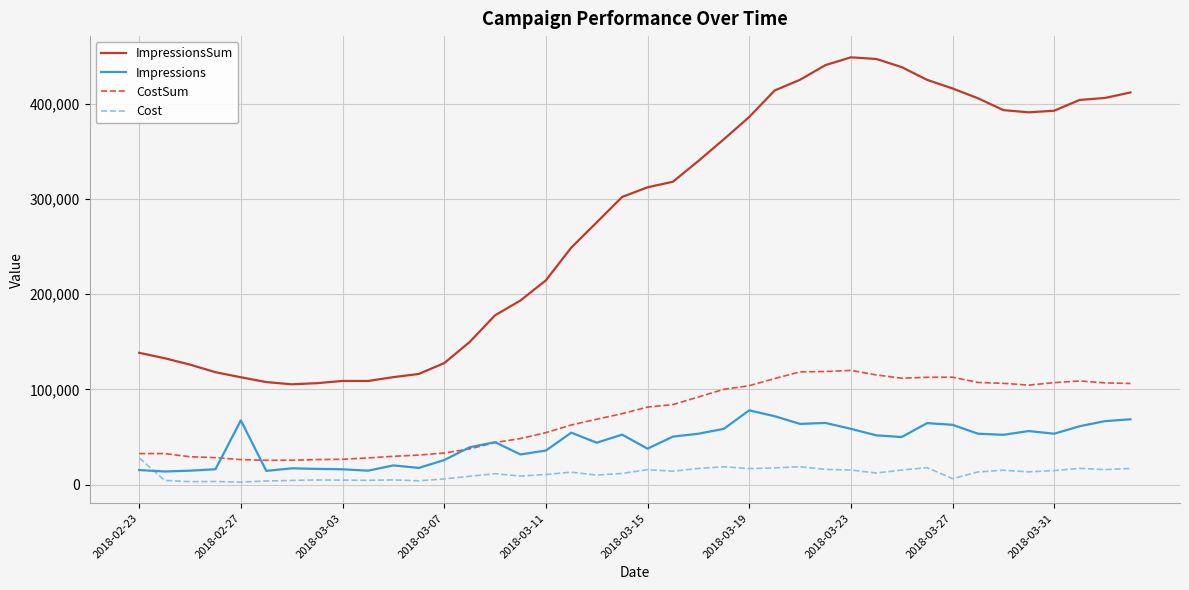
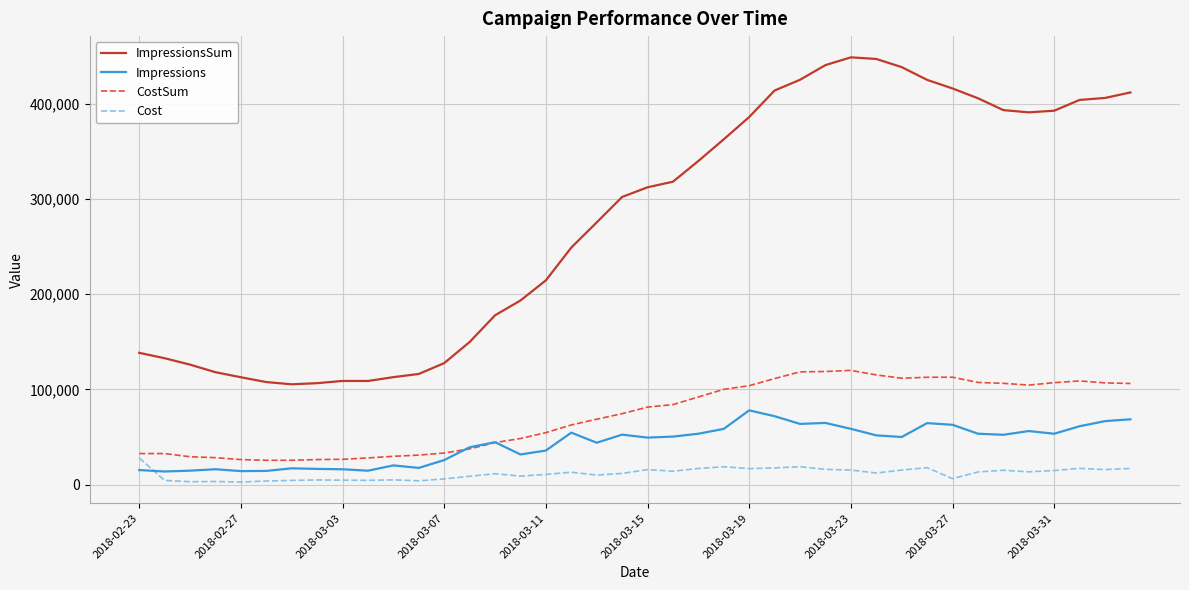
  {
    "Impressions": {
      "2018-02-23": "20,000",
-     "2018-02-27": "70,000",
+     "2018-02-27": "10,000",
      "2018-03-03": "20,000",
      "2018-03-07": "30,000",
      "2018-03-11": "40,000",
-     "2018-03-15": "40,000",
+     "2018-03-15": "50,000",
      "2018-03-19": "80,000",
      "2018-03-23": "60,000",
      "2018-03-27": "60,000",
      "2018-03-31": "50,000"
    },
    "Cost": {
      "2018-02-23": "30,000",
      "2018-02-27": "0",
      "2018-03-03": "0",
      "2018-03-07": "10,000",
      "2018-03-11": "10,000",
      "2018-03-15": "20,000",
      "2018-03-19": "20,000",
      "2018-03-23": "20,000",
      "2018-03-27": "10,000",
      "2018-03-31": "10,000"
    }
  }
